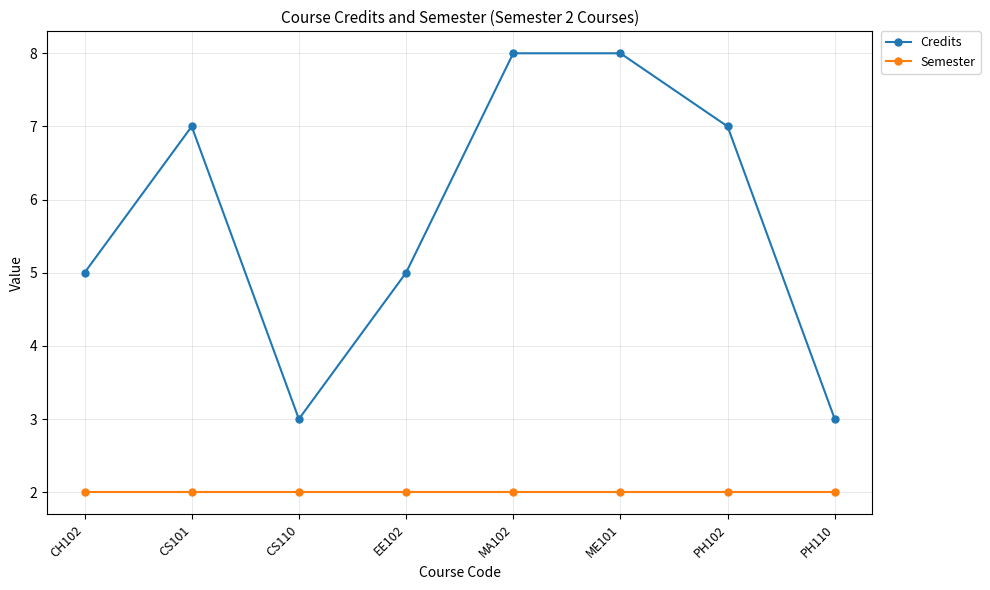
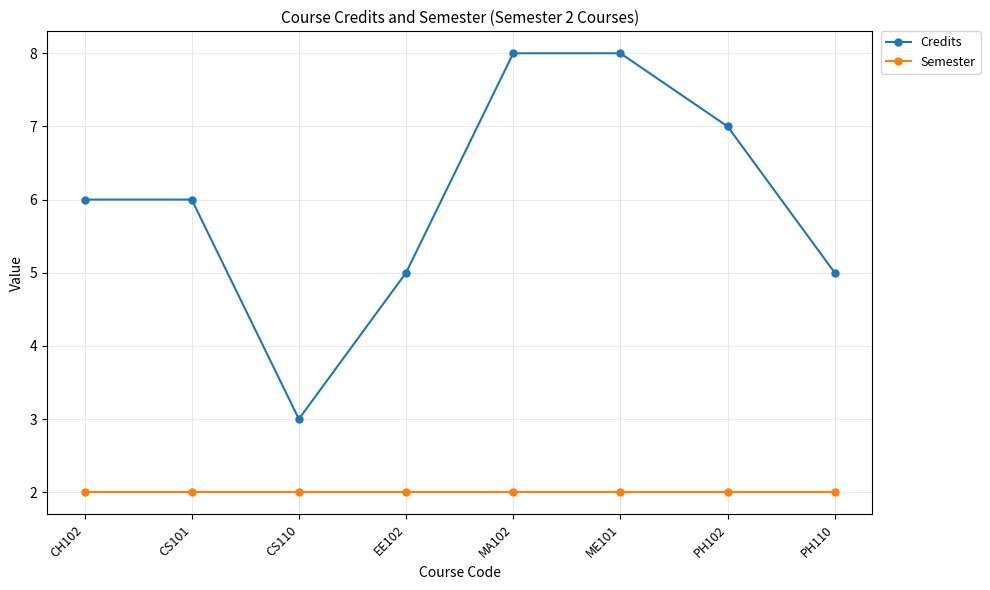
  {
    "Credits": {
-     "CH102": 5,
-     "CS101": 7,
+     "CH102": 6,
+     "CS101": 6,
      "CS110": 3,
      "EE102": 5,
      "MA102": 8,
      "ME101": 8,
      "PH102": 7,
-     "PH110": 3
+     "PH110": 5
    },
    "Semester": {
      "CH102": 2,
      "CS101": 2,
      "CS110": 2,
      "EE102": 2,
      "MA102": 2,
      "ME101": 2,
      "PH102": 2,
      "PH110": 2
    }
  }
